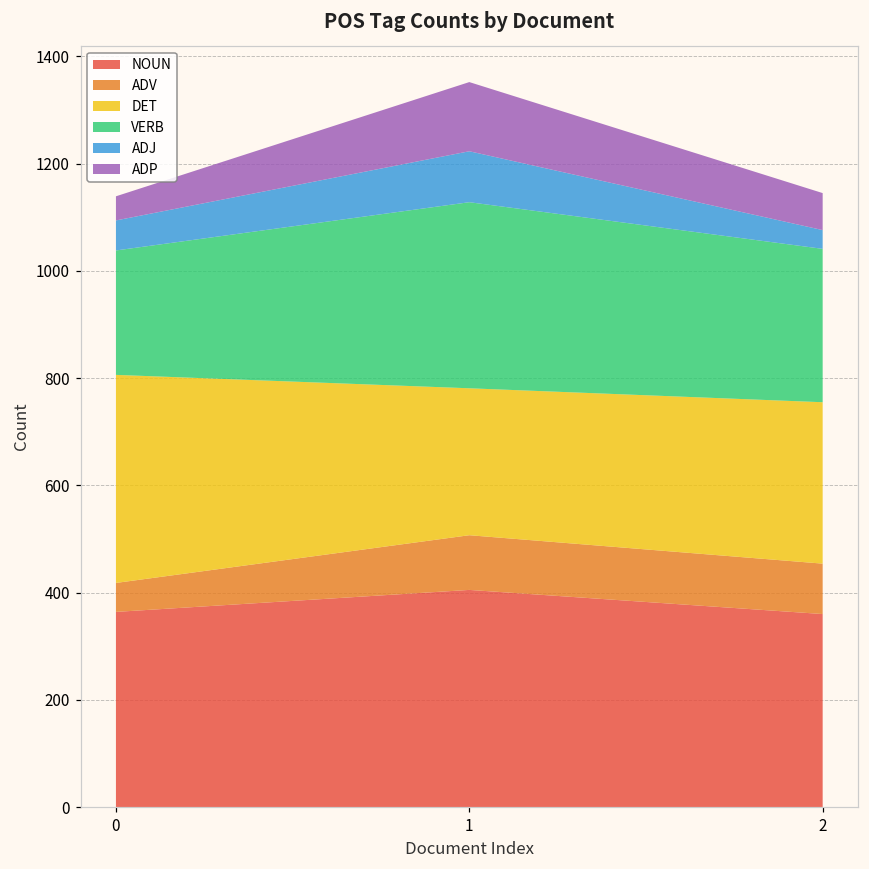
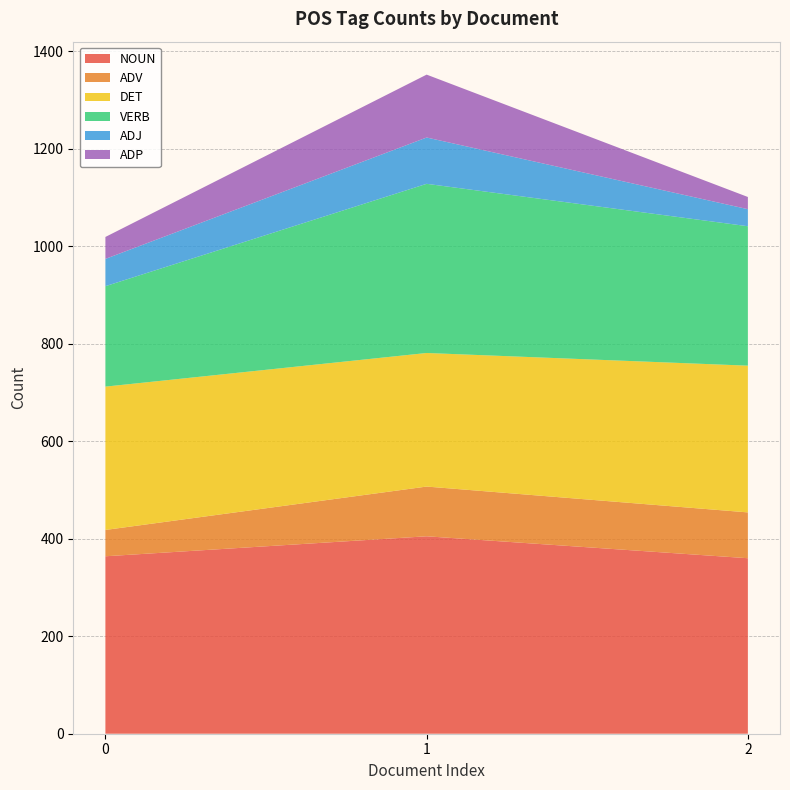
  {
    "DET": {
-     "0": 390,
+     "0": 290,
      "1": 270,
      "2": 300
    },
    "VERB": {
-     "0": 230,
+     "0": 210,
      "1": 350,
      "2": 290
    },
    "ADJ": {
      "0": 60,
      "1": 100,
      "2": 40
    },
    "ADP": {
      "0": 50,
      "1": 130,
-     "2": 70
+     "2": 30
    }
  }
